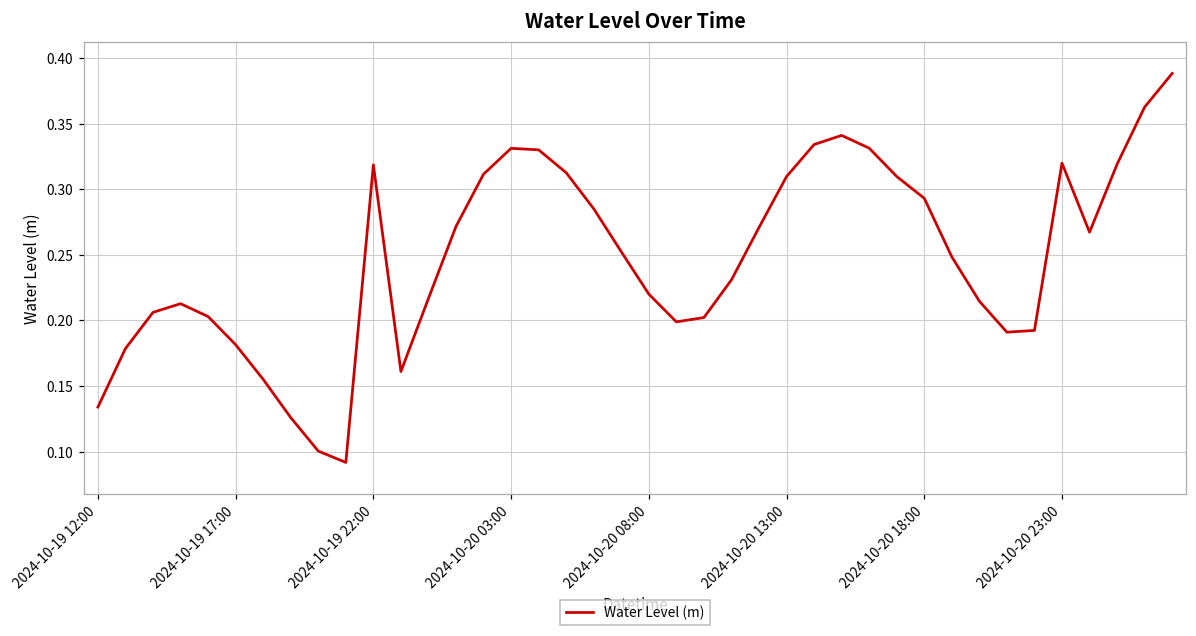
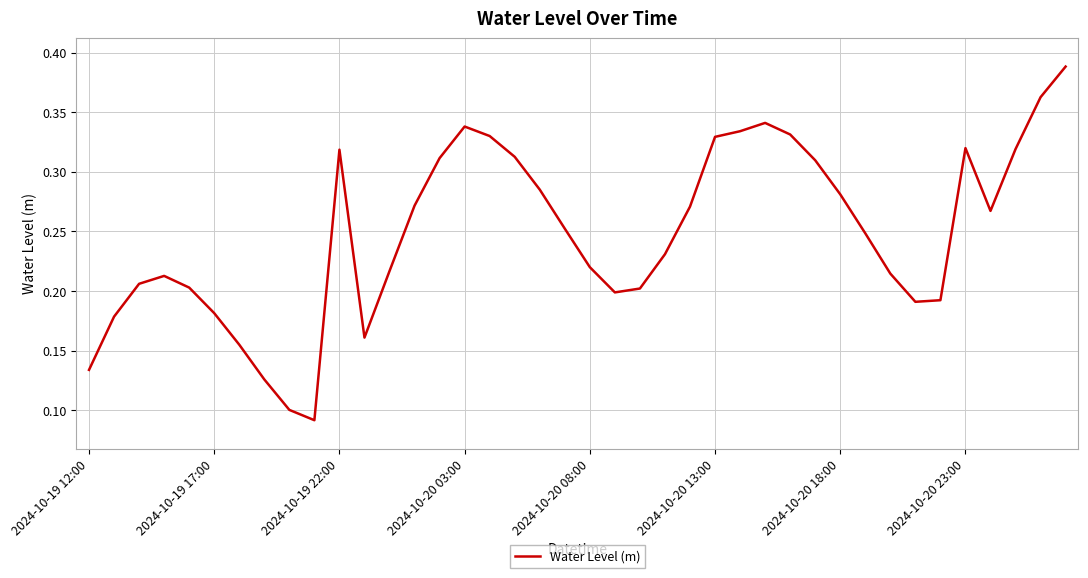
  {
    "2024-10-19 12:00": 0.134,
    "2024-10-19 17:00": 0.182,
    "2024-10-19 22:00": 0.319,
-   "2024-10-20 03:00": 0.331,
+   "2024-10-20 03:00": 0.338,
    "2024-10-20 08:00": 0.220,
-   "2024-10-20 13:00": 0.310,
-   "2024-10-20 18:00": 0.293,
+   "2024-10-20 13:00": 0.329,
+   "2024-10-20 18:00": 0.281,
    "2024-10-20 23:00": 0.320
  }
